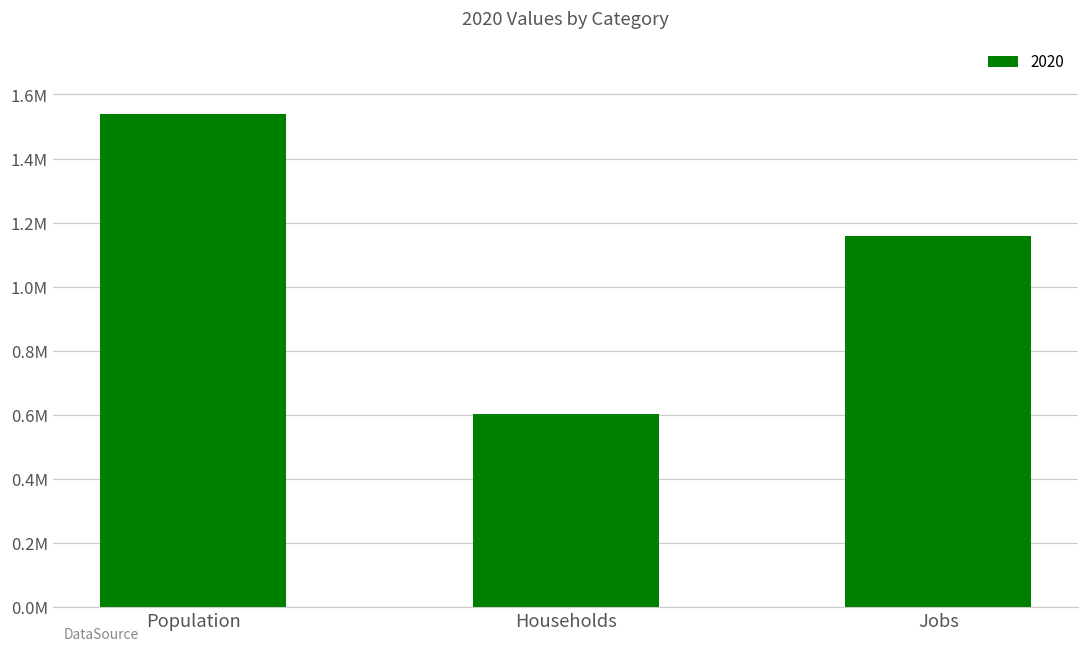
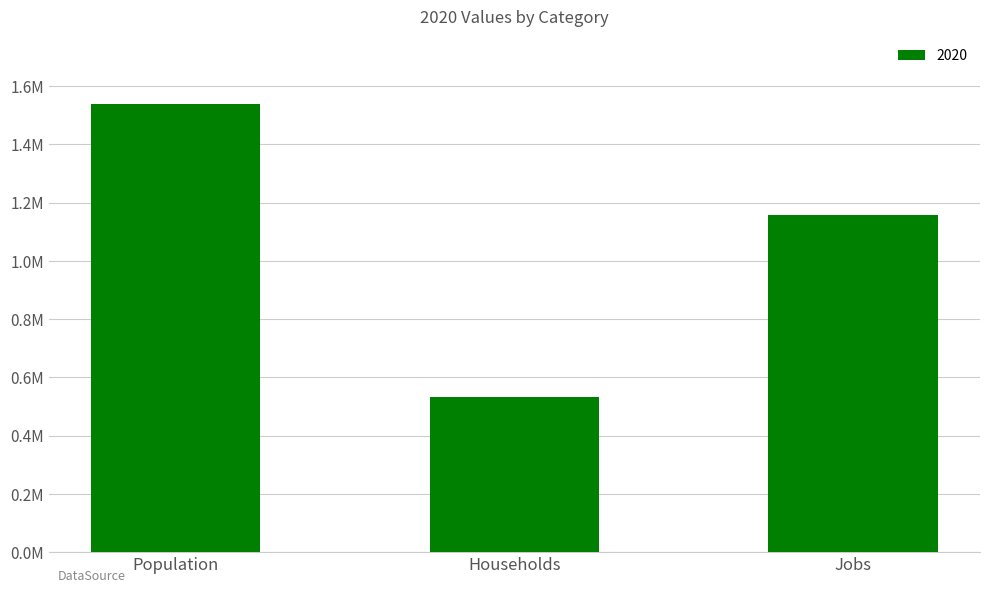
  {
    "Population": 1540000,
-   "Households": 600000,
+   "Households": 530000,
    "Jobs": 1160000
  }
